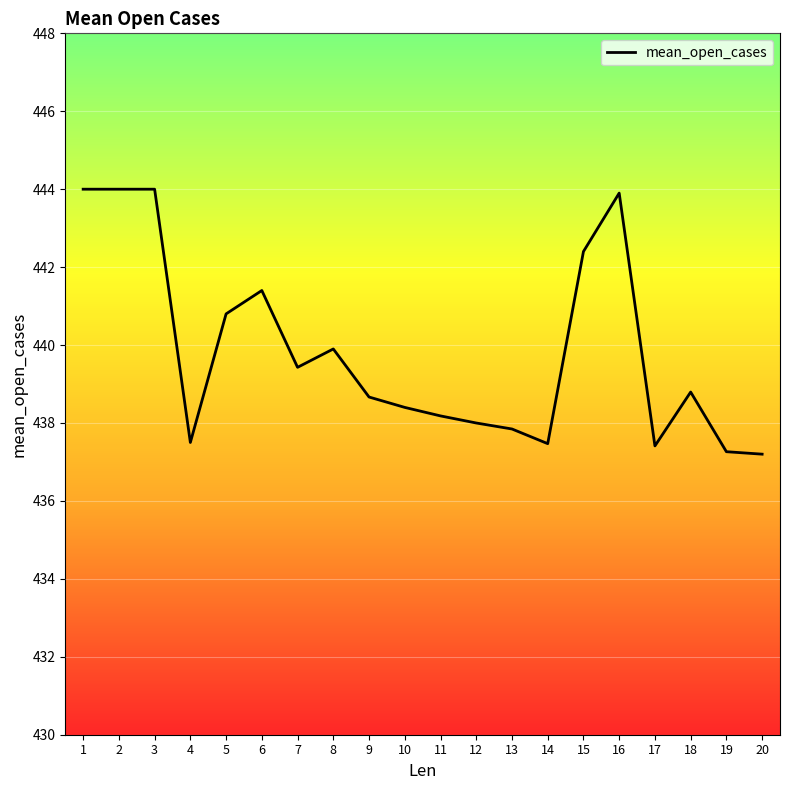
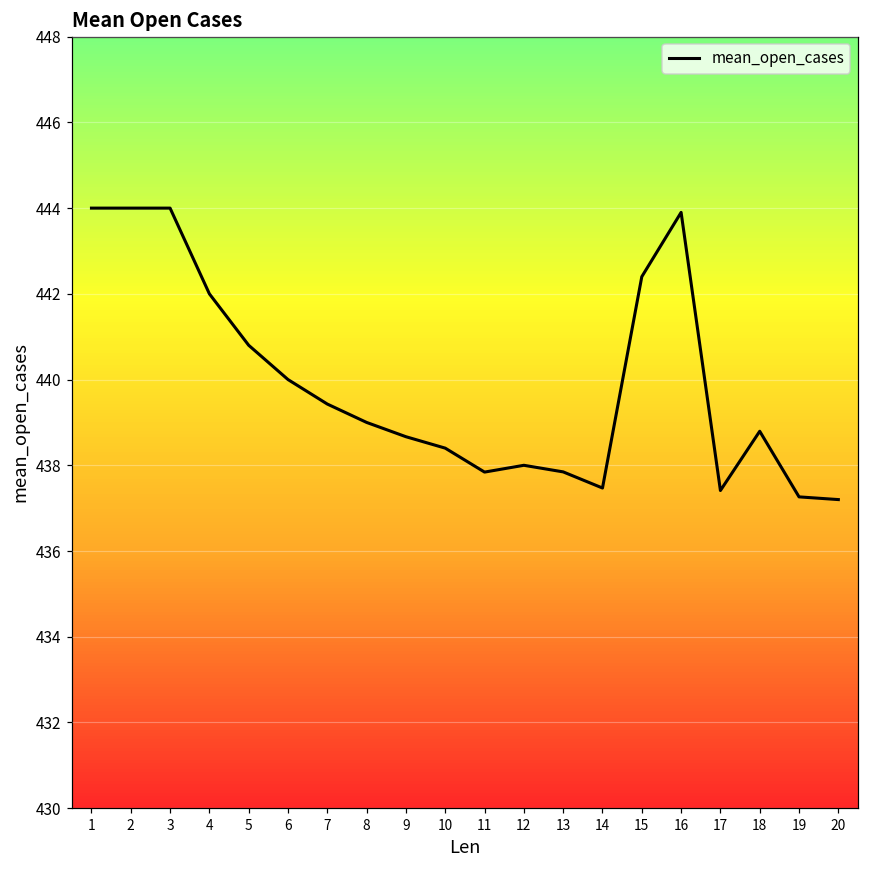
  {
    "1": 444.0,
    "2": 444.0,
    "3": 444.0,
-   "4": 437.5,
+   "4": 442.0,
    "5": 440.8,
-   "6": 441.4,
+   "6": 440.0,
    "7": 439.4,
-   "8": 439.9,
+   "8": 439.0,
    "9": 438.7,
    "10": 438.4,
-   "11": 438.2,
+   "11": 437.8,
    "12": 438.0,
    "13": 437.8,
    "14": 437.5,
    "15": 442.4,
    "16": 443.9,
    "17": 437.4,
    "18": 438.8,
    "19": 437.3,
    "20": 437.2
  }
